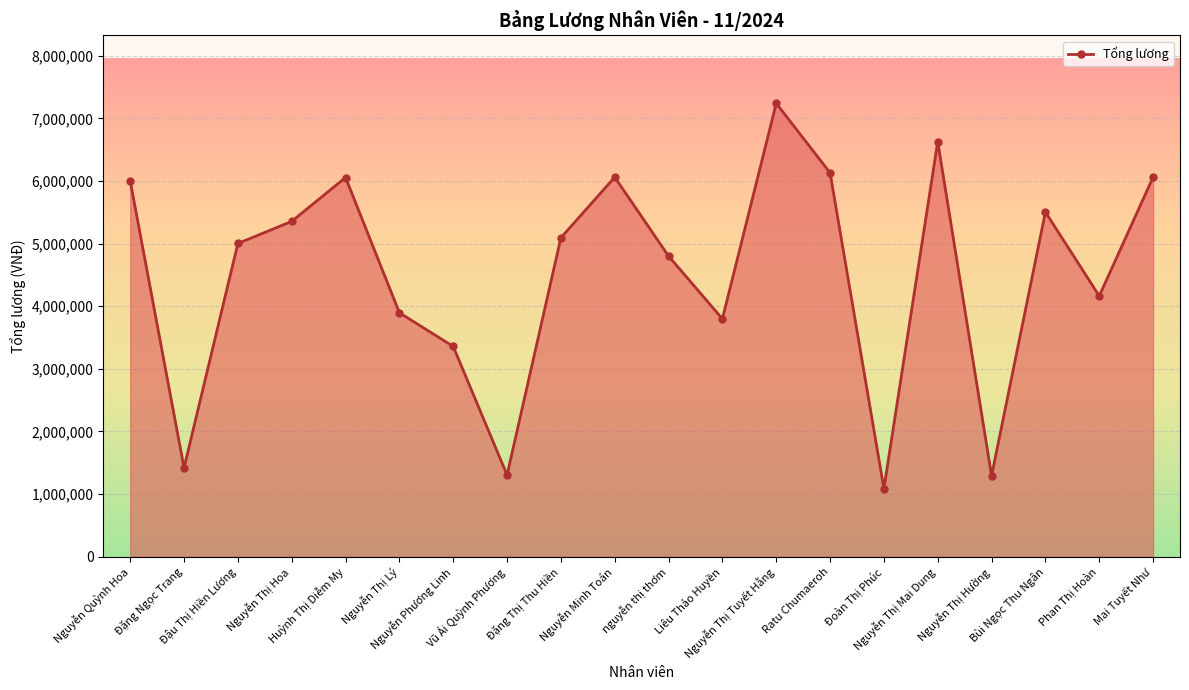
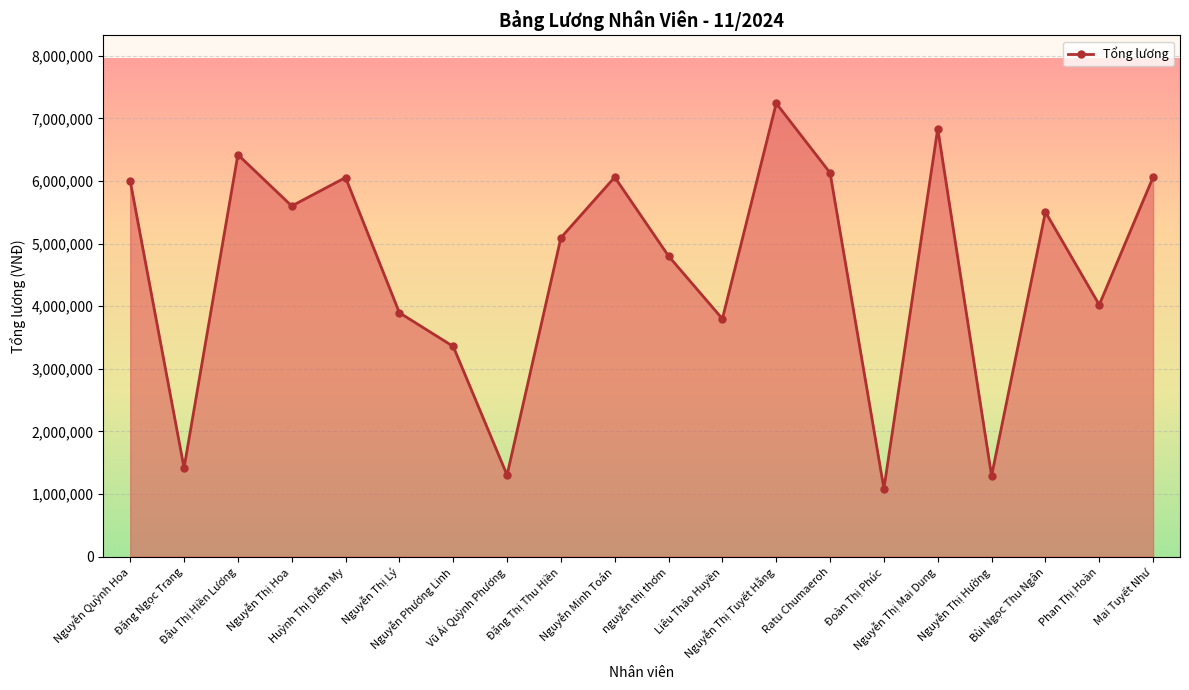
  {
    "Nguyễn Quỳnh Hoa": "6,000,000",
    "Đặng Ngọc Trang": "1,400,000",
-   "Đậu Thị Hiền Lương": "5,000,000",
-   "Nguyễn Thị Hoa": "5,400,000",
+   "Đậu Thị Hiền Lương": "6,400,000",
+   "Nguyễn Thị Hoa": "5,600,000",
    "Huỳnh Thị Diễm My": "6,100,000",
    "Nguyễn Thị Lý": "3,900,000",
    "Nguyễn Phương Linh": "3,400,000",
    "Vũ Ái Quỳnh Phương": "1,300,000",
    "Đặng Thị Thu Hiền": "5,100,000",
    "Nguyễn Minh Toán": "6,100,000",
    "nguyễn thị thơm": "4,800,000",
    "Liêu Thảo Huyền": "3,800,000",
    "Nguyễn Thị Tuyết Hằng": "7,200,000",
    "Ratu Chumaeroh": "6,100,000",
    "Đoàn Thị Phúc": "1,100,000",
-   "Nguyễn Thị Mai Dung": "6,600,000",
+   "Nguyễn Thị Mai Dung": "6,800,000",
    "Nguyễn Thị Hường": "1,300,000",
    "Bùi Ngọc Thu Ngân": "5,500,000",
-   "Phan Thị Hoàn": "4,200,000",
+   "Phan Thị Hoàn": "4,000,000",
    "Mai Tuyết Như": "6,100,000"
  }
